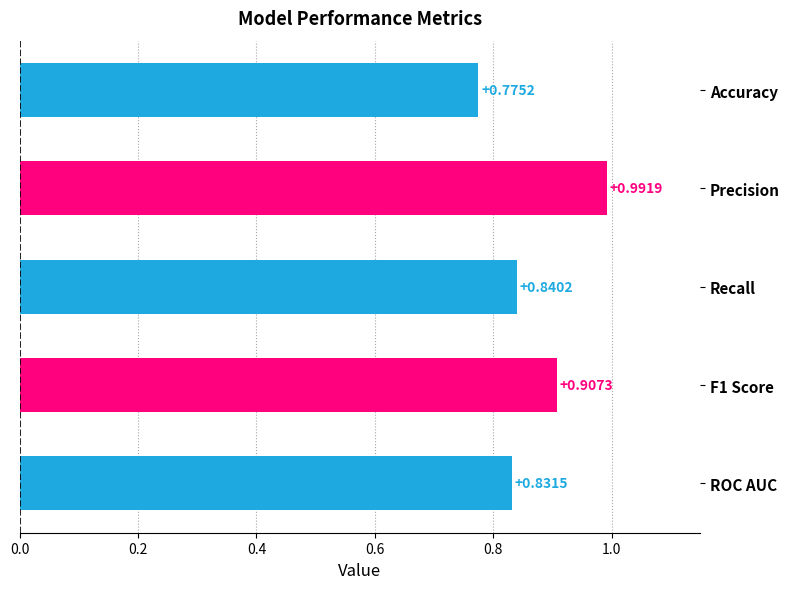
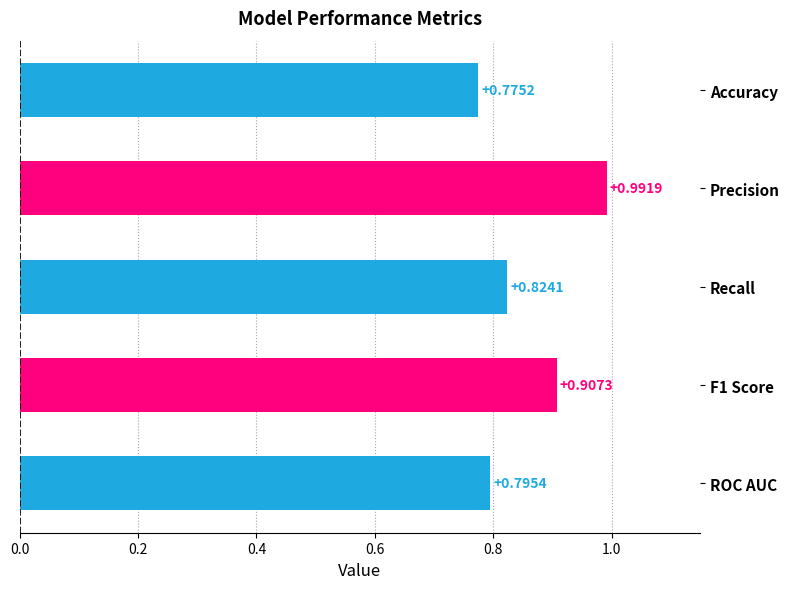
  {
    "Accuracy": "+0.7752",
    "Precision": "+0.9919",
-   "Recall": "+0.8402",
+   "Recall": "+0.8241",
    "F1 Score": "+0.9073",
-   "ROC AUC": "+0.8315"
+   "ROC AUC": "+0.7954"
  }
